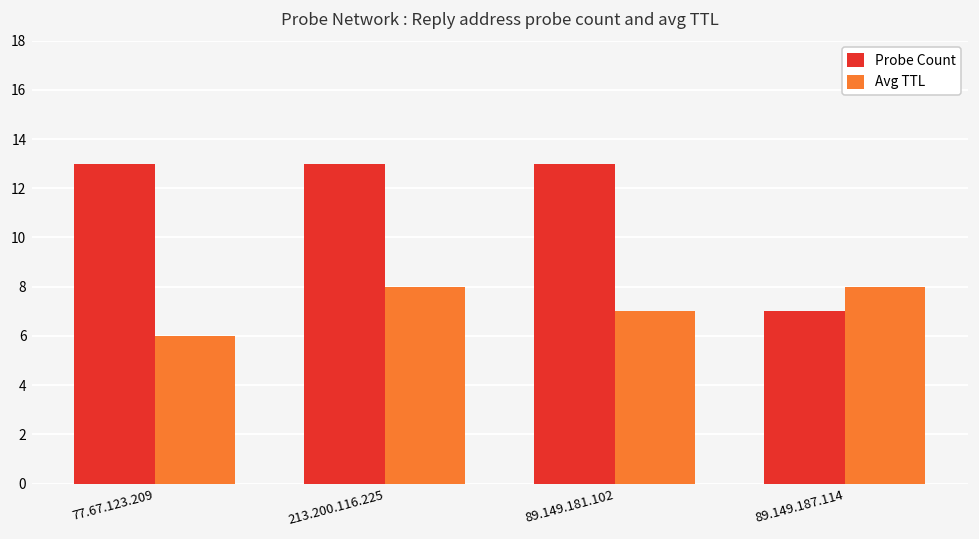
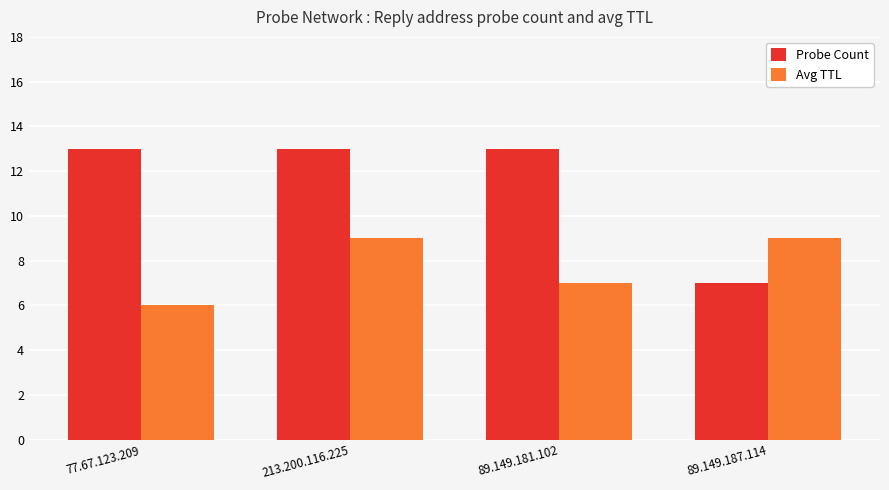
  {
    "Probe Count": {
      "77.67.123.209": 13,
      "213.200.116.225": 13,
      "89.149.181.102": 13,
      "89.149.187.114": 7
    },
    "Avg TTL": {
      "77.67.123.209": 6,
-     "213.200.116.225": 8,
+     "213.200.116.225": 9,
      "89.149.181.102": 7,
-     "89.149.187.114": 8
+     "89.149.187.114": 9
    }
  }
